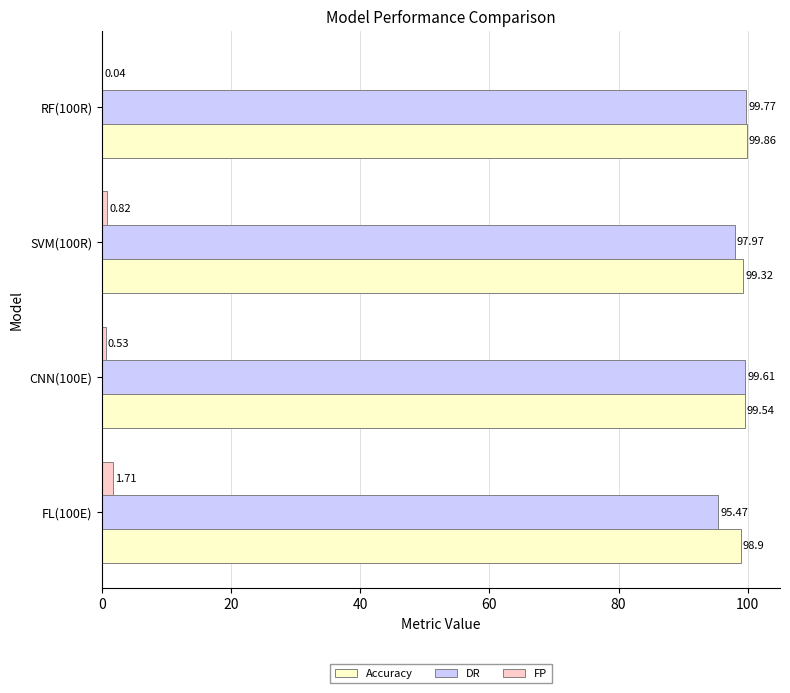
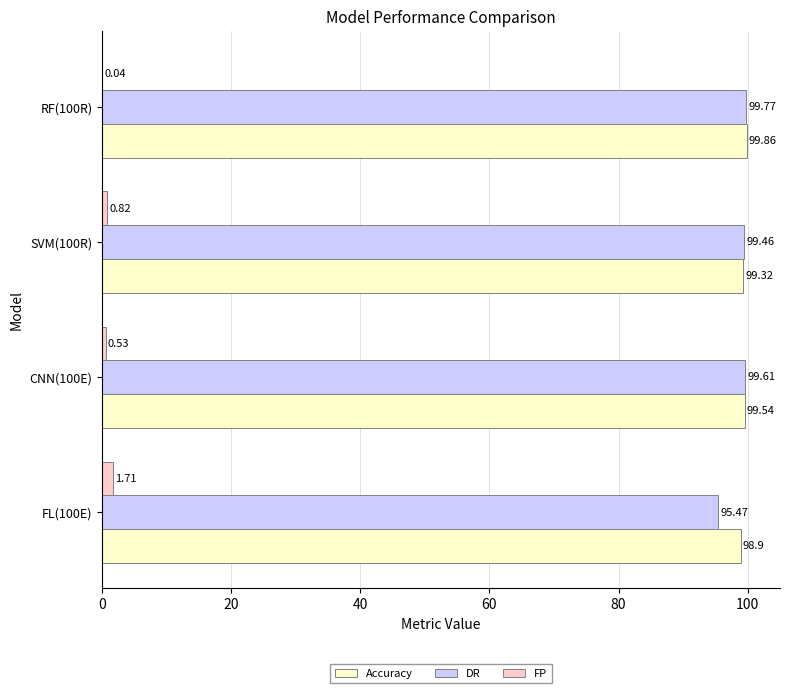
  {
    "DR": {
      "RF(100R)": 99.77,
-     "SVM(100R)": 97.97,
+     "SVM(100R)": 99.46,
      "CNN(100E)": 99.61,
      "FL(100E)": 95.47
    }
  }
